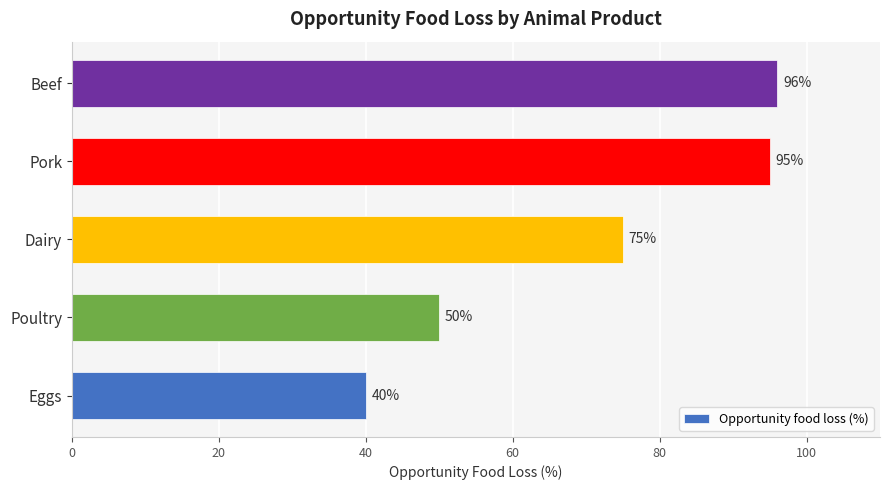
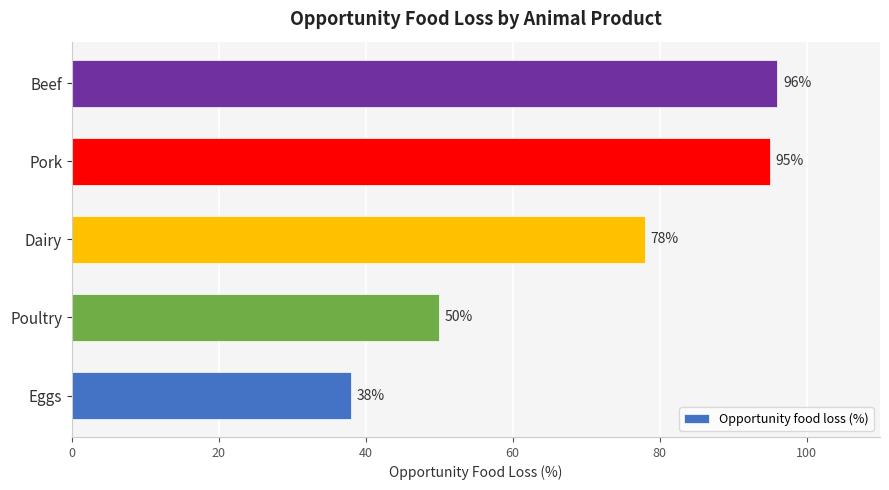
  {
    "Beef": "96%",
    "Pork": "95%",
-   "Dairy": "75%",
+   "Dairy": "78%",
    "Poultry": "50%",
-   "Eggs": "40%"
+   "Eggs": "38%"
  }
